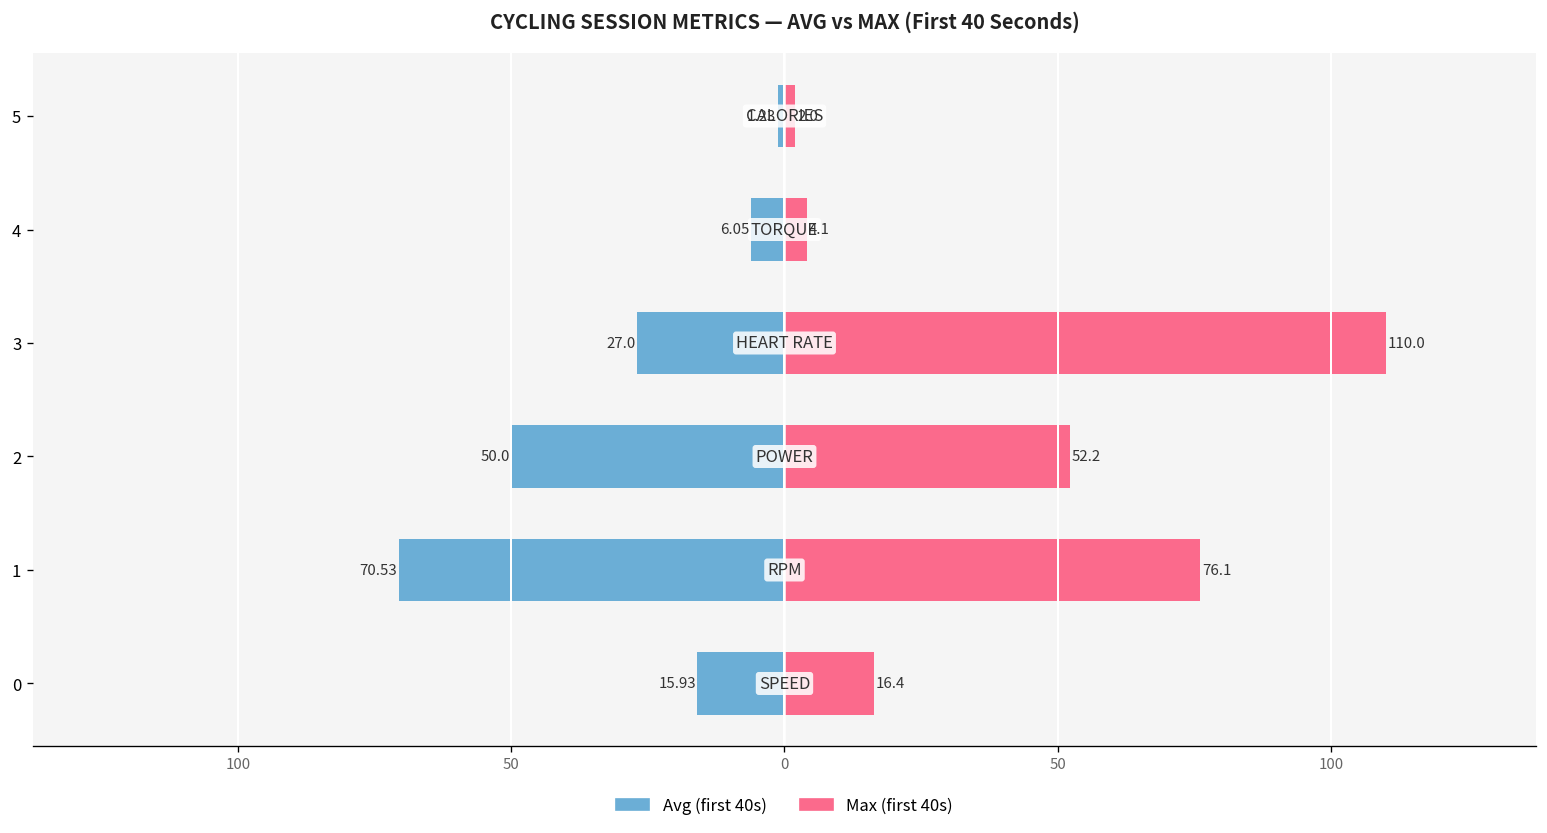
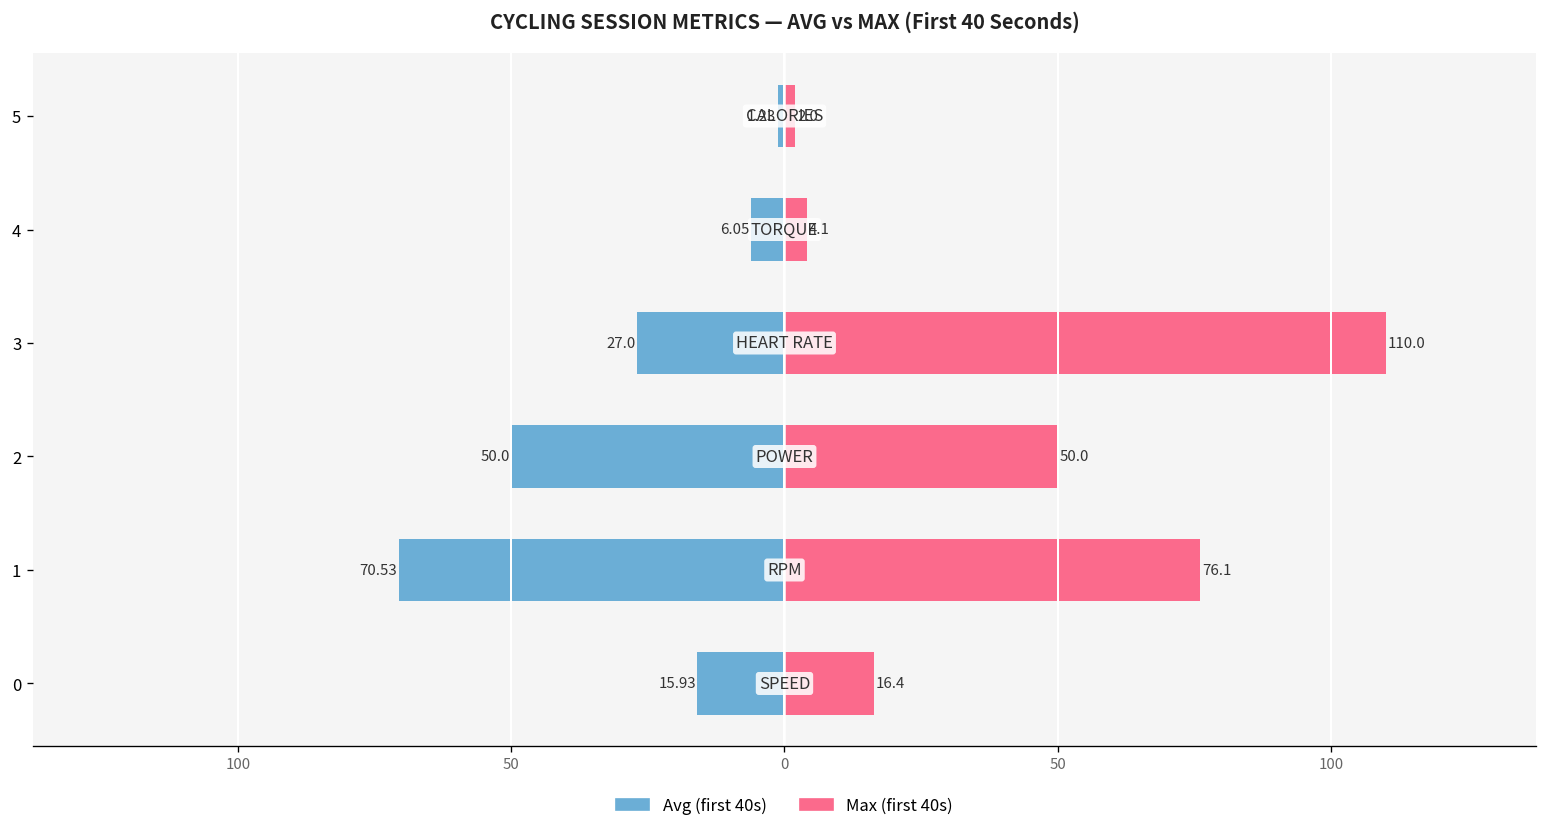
  {
    "Max (first 40s)": {
      "3": 110.0,
-     "2": 52.2,
+     "2": 50.0,
      "1": 76.1,
      "0": 16.4
    }
  }
